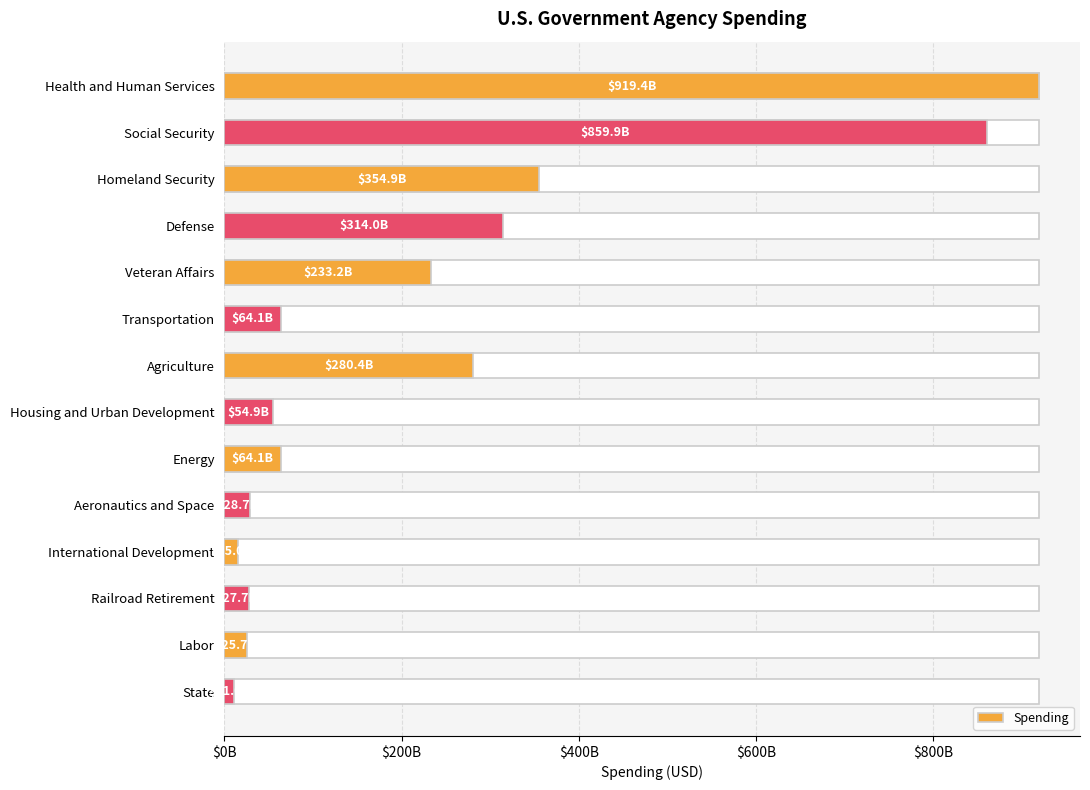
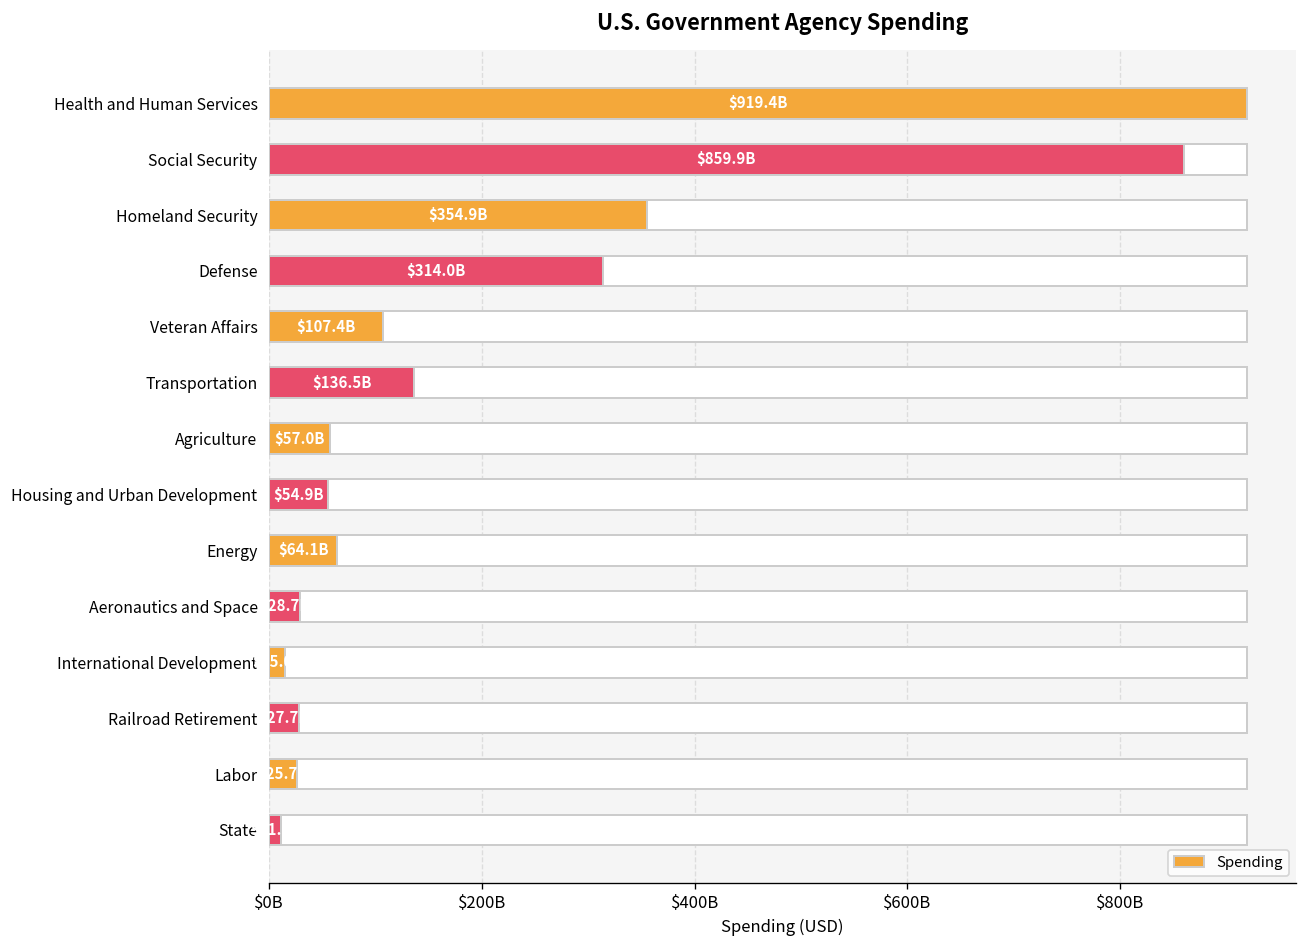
  {
    "Spending": {
      "Health and Human Services": "$919.4B",
-     "Veteran Affairs": "$233.2B",
-     "Transportation": "$64.1B",
-     "Agriculture": "$280.4B"
+     "Veteran Affairs": "$107.4B",
+     "Transportation": "$136.5B",
+     "Agriculture": "$57.0B"
    }
  }
